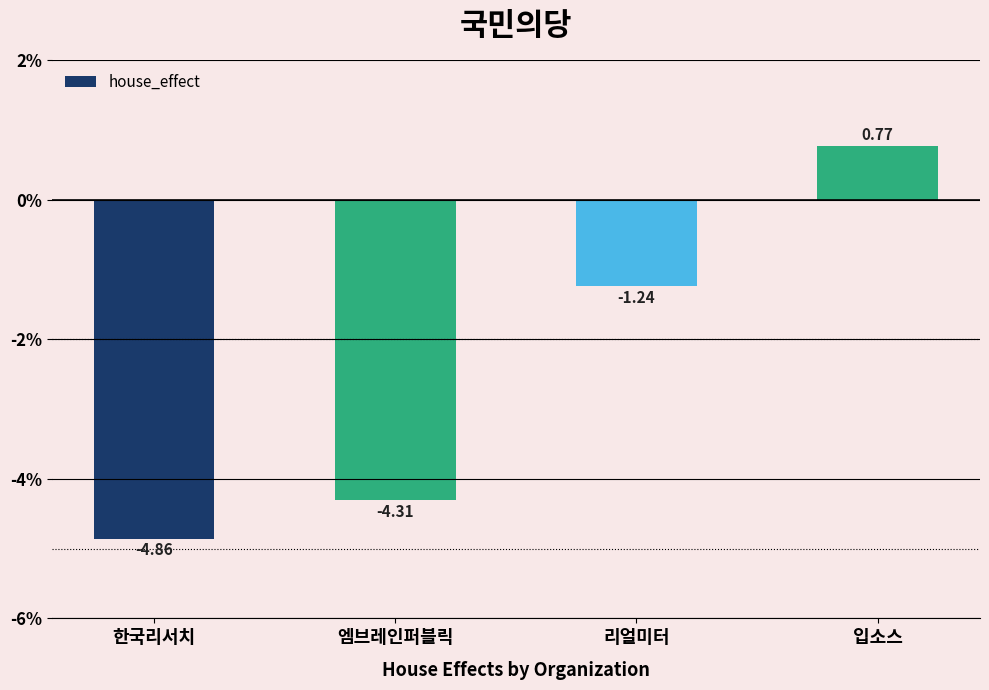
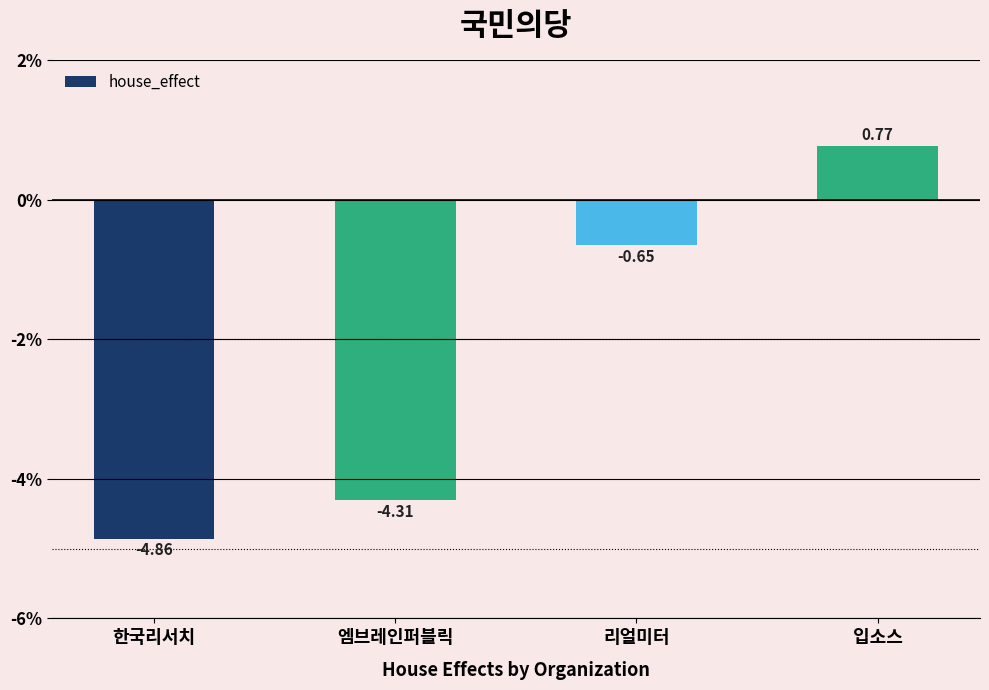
  {
    "한국리서치": -4.86,
    "엠브레인퍼블릭": -4.31,
-   "리얼미터": -1.24,
+   "리얼미터": -0.65,
    "입소스": 0.77
  }
